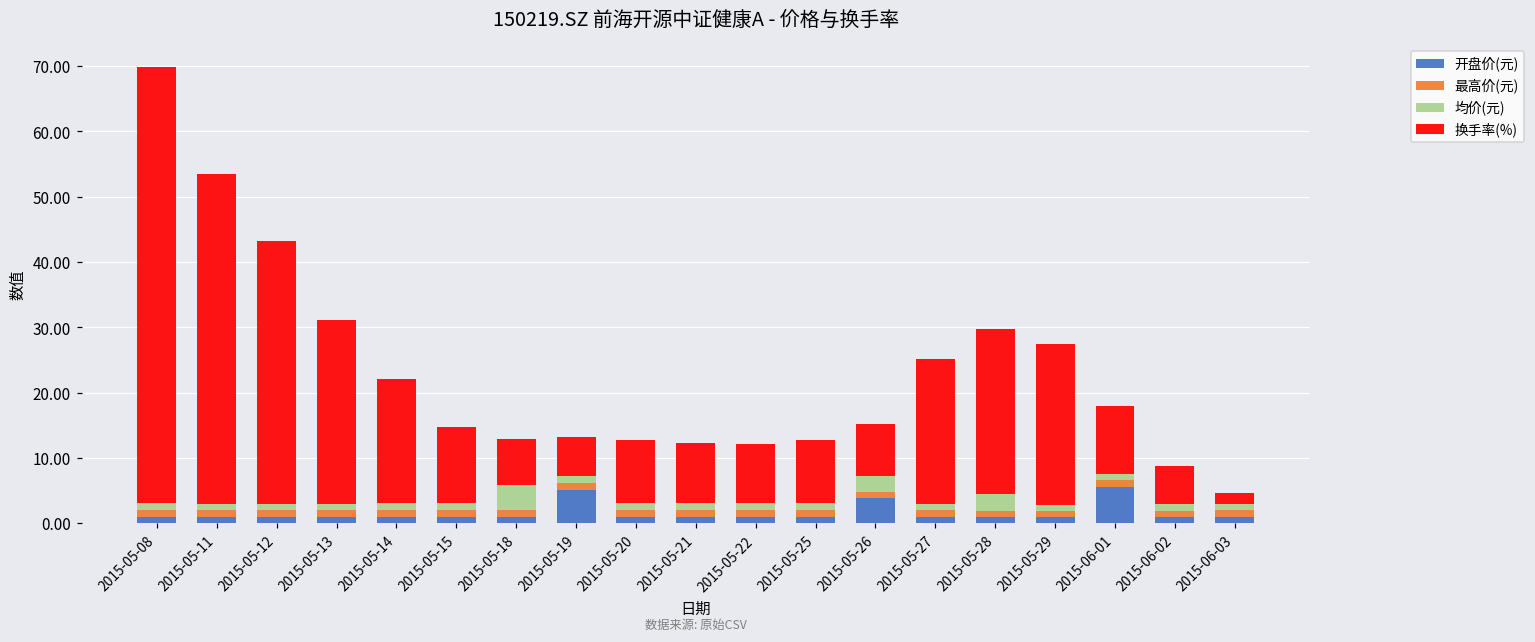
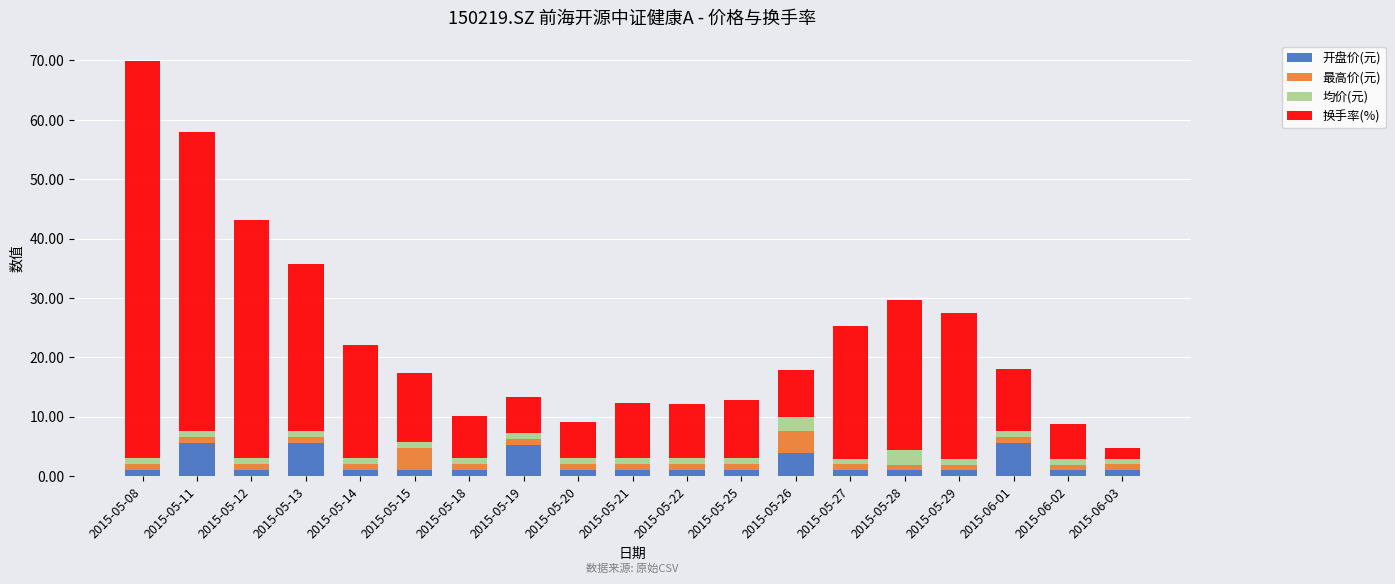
  {
    "开盘价(元)": {
      "2015-05-08": 1,
-     "2015-05-11": 1,
+     "2015-05-11": 6,
      "2015-05-12": 1,
-     "2015-05-13": 1,
+     "2015-05-13": 6,
      "2015-05-14": 1,
      "2015-05-15": 1,
      "2015-05-18": 1,
      "2015-05-19": 5,
      "2015-05-20": 1,
      "2015-05-21": 1,
      "2015-05-22": 1,
      "2015-05-25": 1,
      "2015-05-26": 4,
      "2015-05-27": 1,
      "2015-05-28": 1,
      "2015-05-29": 1,
      "2015-06-01": 6,
      "2015-06-02": 1,
      "2015-06-03": 1
    },
    "最高价(元)": {
      "2015-05-08": 1,
      "2015-05-11": 1,
      "2015-05-12": 1,
      "2015-05-13": 1,
      "2015-05-14": 1,
-     "2015-05-15": 1,
+     "2015-05-15": 4,
      "2015-05-18": 1,
      "2015-05-19": 1,
      "2015-05-20": 1,
      "2015-05-21": 1,
      "2015-05-22": 1,
      "2015-05-25": 1,
-     "2015-05-26": 1,
+     "2015-05-26": 4,
      "2015-05-27": 1,
      "2015-05-28": 1,
      "2015-05-29": 1,
      "2015-06-01": 1,
      "2015-06-02": 1,
      "2015-06-03": 1
    },
    "均价(元)": {
      "2015-05-08": 1,
      "2015-05-11": 1,
      "2015-05-12": 1,
      "2015-05-13": 1,
      "2015-05-14": 1,
      "2015-05-15": 1,
-     "2015-05-18": 4,
+     "2015-05-18": 1,
      "2015-05-19": 1,
      "2015-05-20": 1,
      "2015-05-21": 1,
      "2015-05-22": 1,
      "2015-05-25": 1,
      "2015-05-26": 2,
      "2015-05-27": 1,
      "2015-05-28": 3,
      "2015-05-29": 1,
      "2015-06-01": 1,
      "2015-06-02": 1,
      "2015-06-03": 1
    },
    "换手率(%)": {
      "2015-05-08": 67,
      "2015-05-11": 50,
      "2015-05-12": 40,
      "2015-05-13": 28,
      "2015-05-14": 19,
      "2015-05-15": 12,
      "2015-05-18": 7,
      "2015-05-19": 6,
-     "2015-05-20": 10,
+     "2015-05-20": 6,
      "2015-05-21": 9,
      "2015-05-22": 9,
      "2015-05-25": 10,
      "2015-05-26": 8,
      "2015-05-27": 22,
      "2015-05-28": 25,
      "2015-05-29": 25,
      "2015-06-01": 10,
      "2015-06-02": 6,
      "2015-06-03": 2
    }
  }
